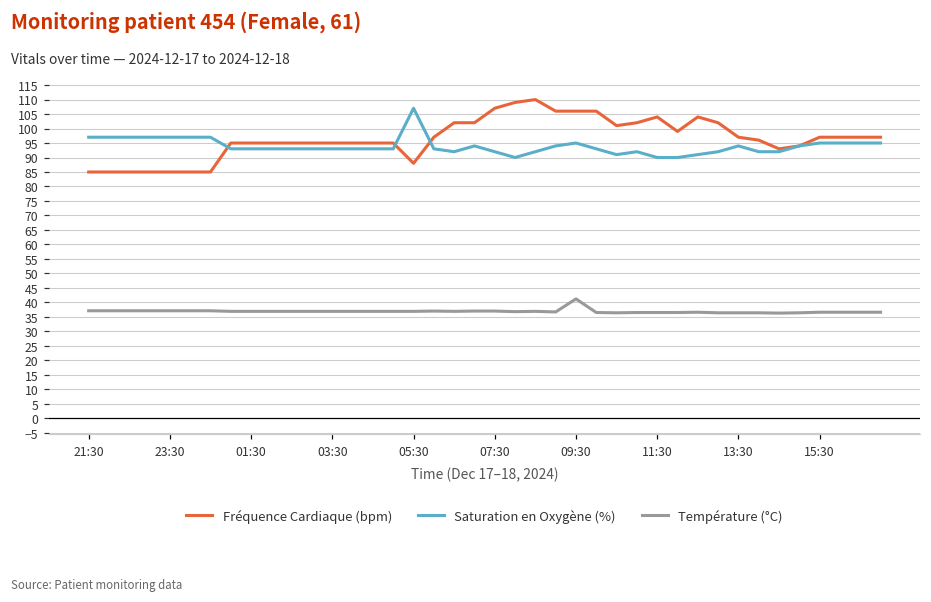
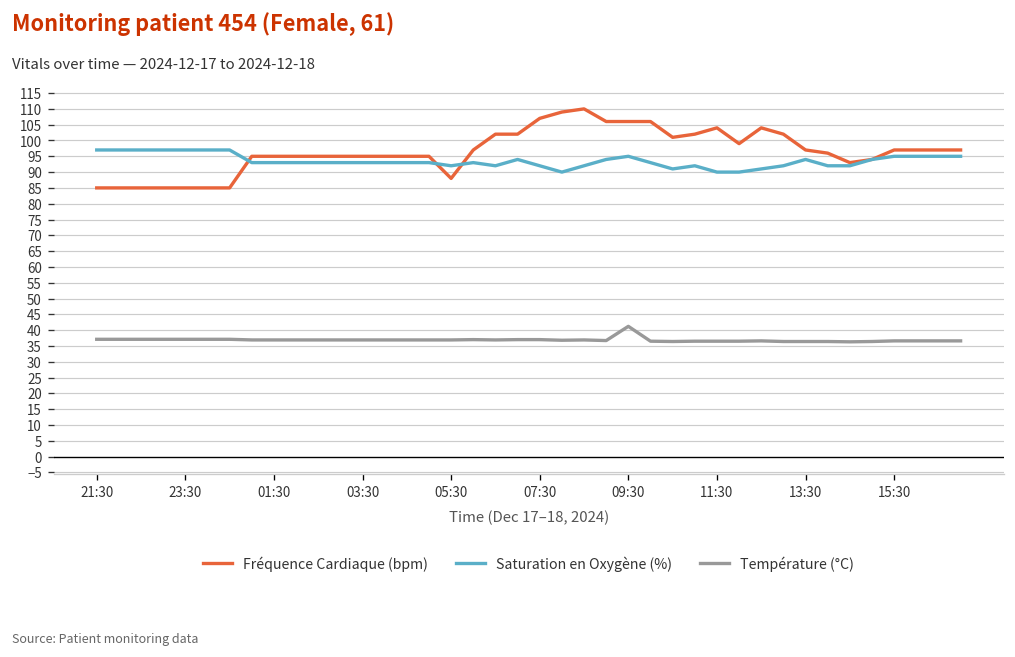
  {
    "Fréquence Cardiaque (bpm)": {
      "21:30": 85,
      "23:30": 85,
      "01:30": 95,
      "03:30": 95,
      "05:30": 88,
      "07:30": 107,
      "09:30": 106,
      "11:30": 104,
      "13:30": 97,
      "15:30": 97
    },
    "Saturation en Oxygène (%)": {
      "21:30": 97,
      "23:30": 97,
      "01:30": 93,
      "03:30": 93,
-     "05:30": 107,
+     "05:30": 92,
      "07:30": 92,
      "09:30": 95,
      "11:30": 90,
      "13:30": 94,
      "15:30": 95
    },
    "Température (°C)": {
      "21:30": 37,
      "23:30": 37,
      "01:30": 37,
      "03:30": 37,
      "05:30": 37,
      "07:30": 37,
      "09:30": 41,
      "11:30": 37,
      "13:30": 36,
      "15:30": 37
    }
  }
